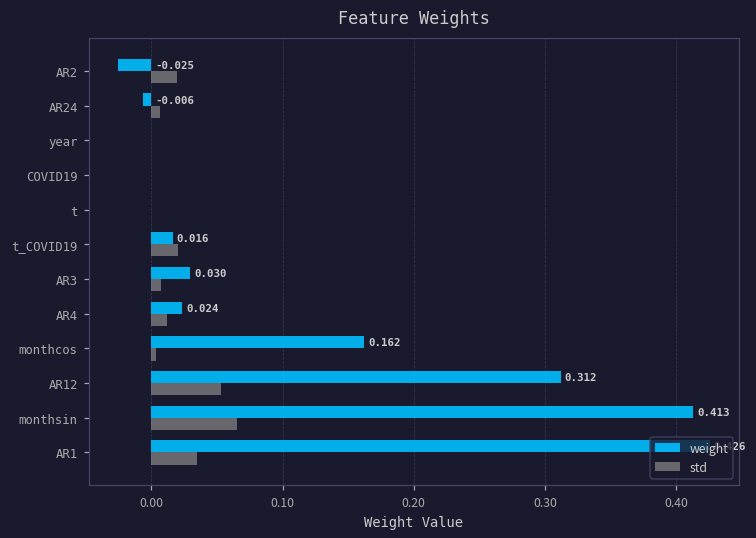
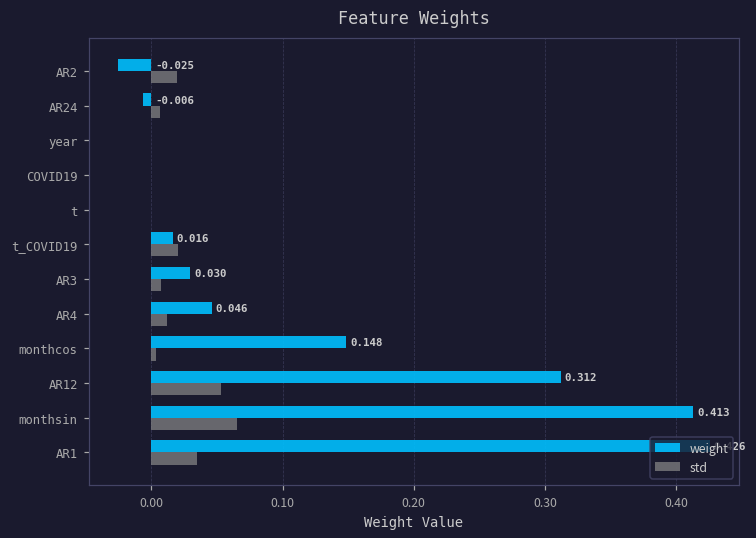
  {
    "weight": {
      "AR24": -0.006,
      "t_COVID19": 0.016,
      "AR3": 0.030,
-     "AR4": 0.024,
-     "monthcos": 0.162,
+     "AR4": 0.046,
+     "monthcos": 0.148,
      "AR12": 0.312,
      "monthsin": 0.413
    },
    "std": {
      "year": 0.000,
      "COVID19": 0.000,
      "t": 0.000,
      "t_COVID19": 0.020,
      "AR3": 0.007,
      "AR4": 0.012,
      "monthcos": 0.004,
      "AR12": 0.053,
      "monthsin": 0.065,
      "AR1": 0.035
    }
  }
